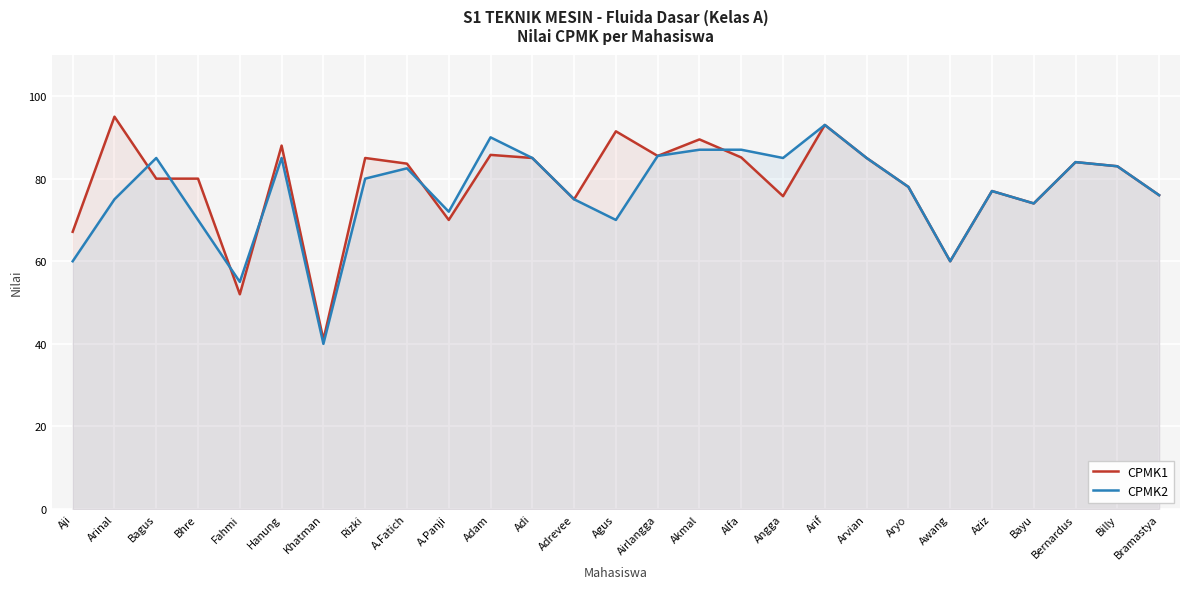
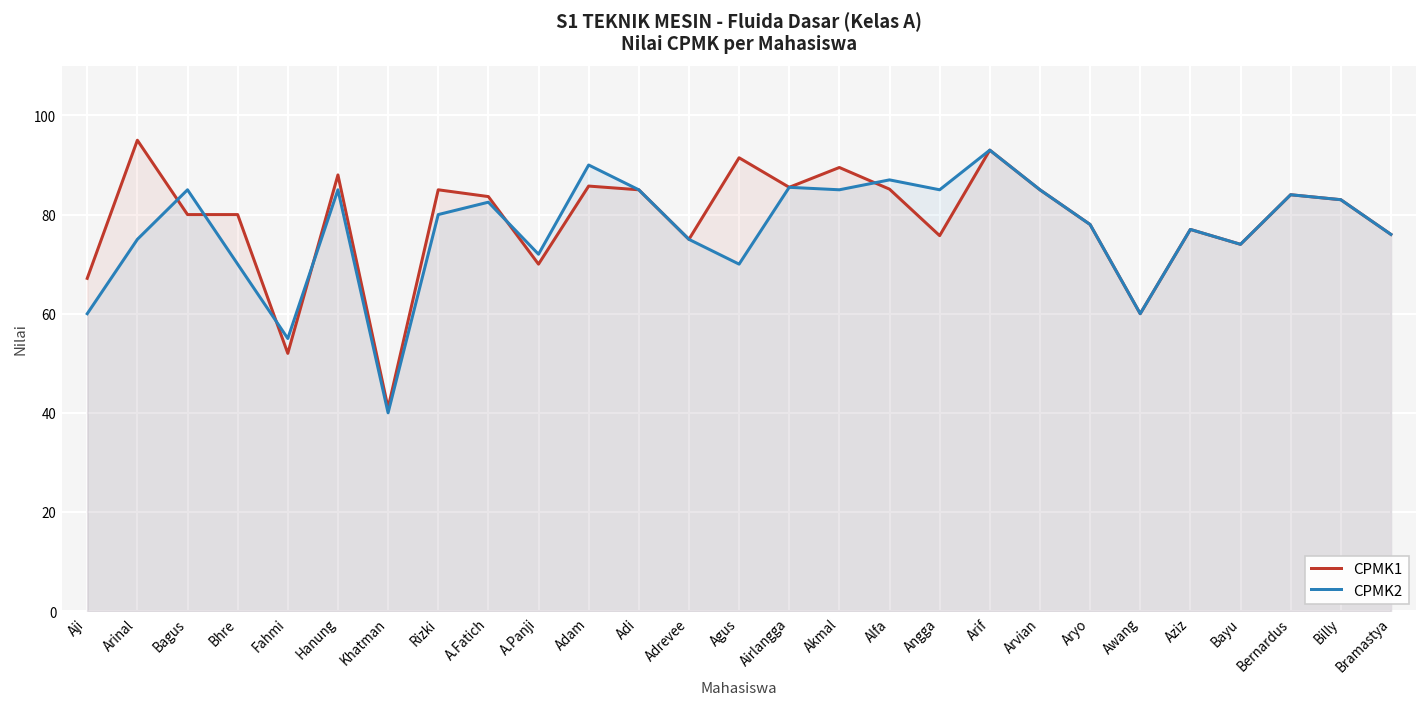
  {
    "CPMK1": {
      "Aji": 67,
      "Arinal": 95,
      "Bagus": 80,
      "Bhre": 80,
      "Fahmi": 52,
      "Hanung": 88,
      "Khatman": 41,
      "Rizki": 85,
      "A.Fatich": 84,
      "A.Panji": 70,
      "Adam": 86,
      "Agus": 91,
      "Akmal": 90,
      "Alfa": 85,
      "Angga": 76
    },
    "CPMK2": {
      "Aji": 60,
      "Arinal": 75,
      "Bagus": 85,
      "Bhre": 70,
      "Fahmi": 55,
      "Hanung": 85,
      "Khatman": 40,
      "Rizki": 80,
      "A.Fatich": 83,
      "A.Panji": 72,
      "Adam": 90,
      "Agus": 70,
-     "Akmal": 87,
+     "Akmal": 85,
      "Alfa": 87,
      "Angga": 85
    }
  }
